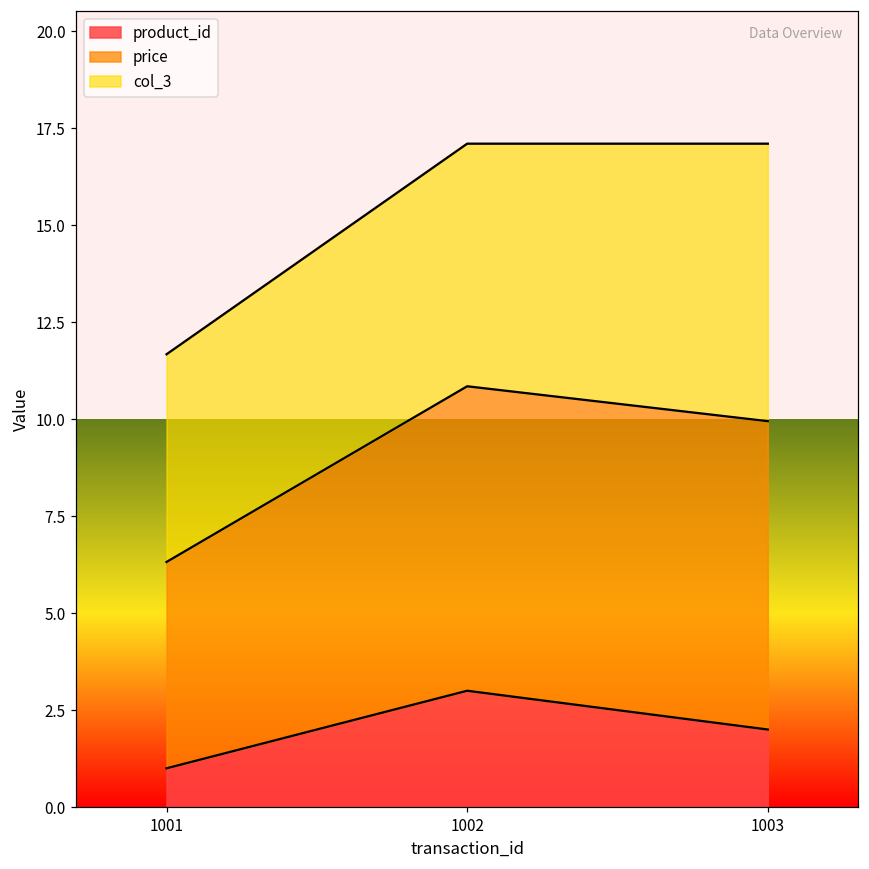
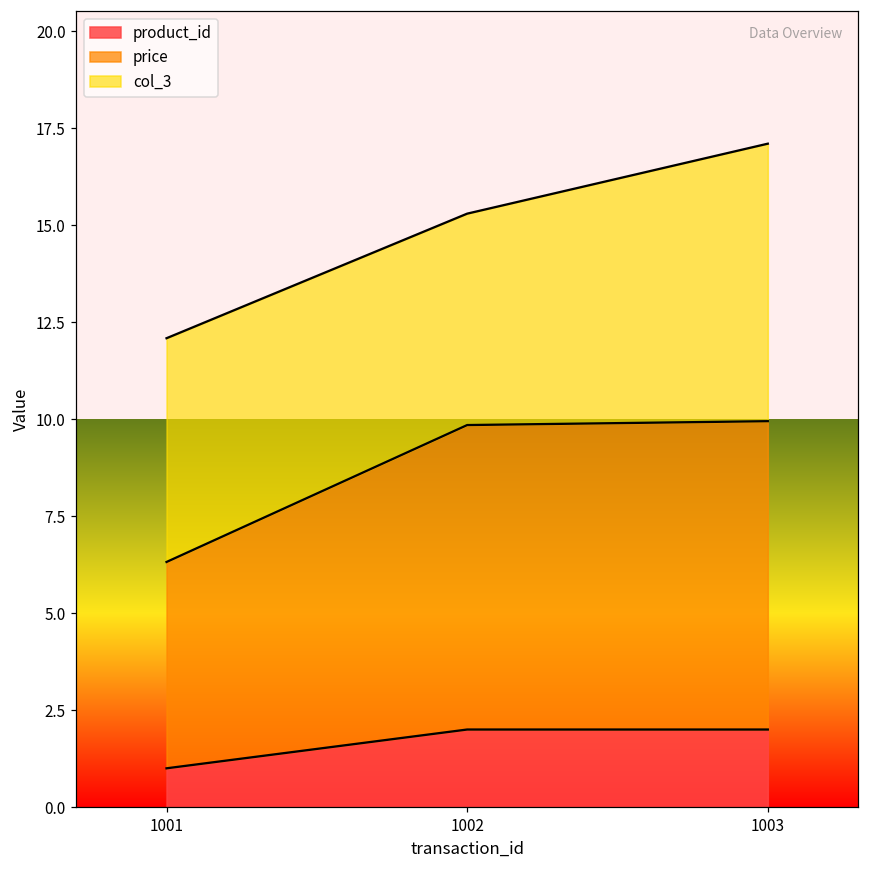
  {
    "product_id": {
      "1001": 1,
-     "1002": 3,
+     "1002": 2,
      "1003": 2
    },
    "price": {
      "1001": 5.3,
      "1002": 7.9,
      "1003": 7.9
    },
    "col_3": {
-     "1001": 5.4,
-     "1002": 6.3,
+     "1001": 5.8,
+     "1002": 5.5,
      "1003": 7.2
    }
  }
